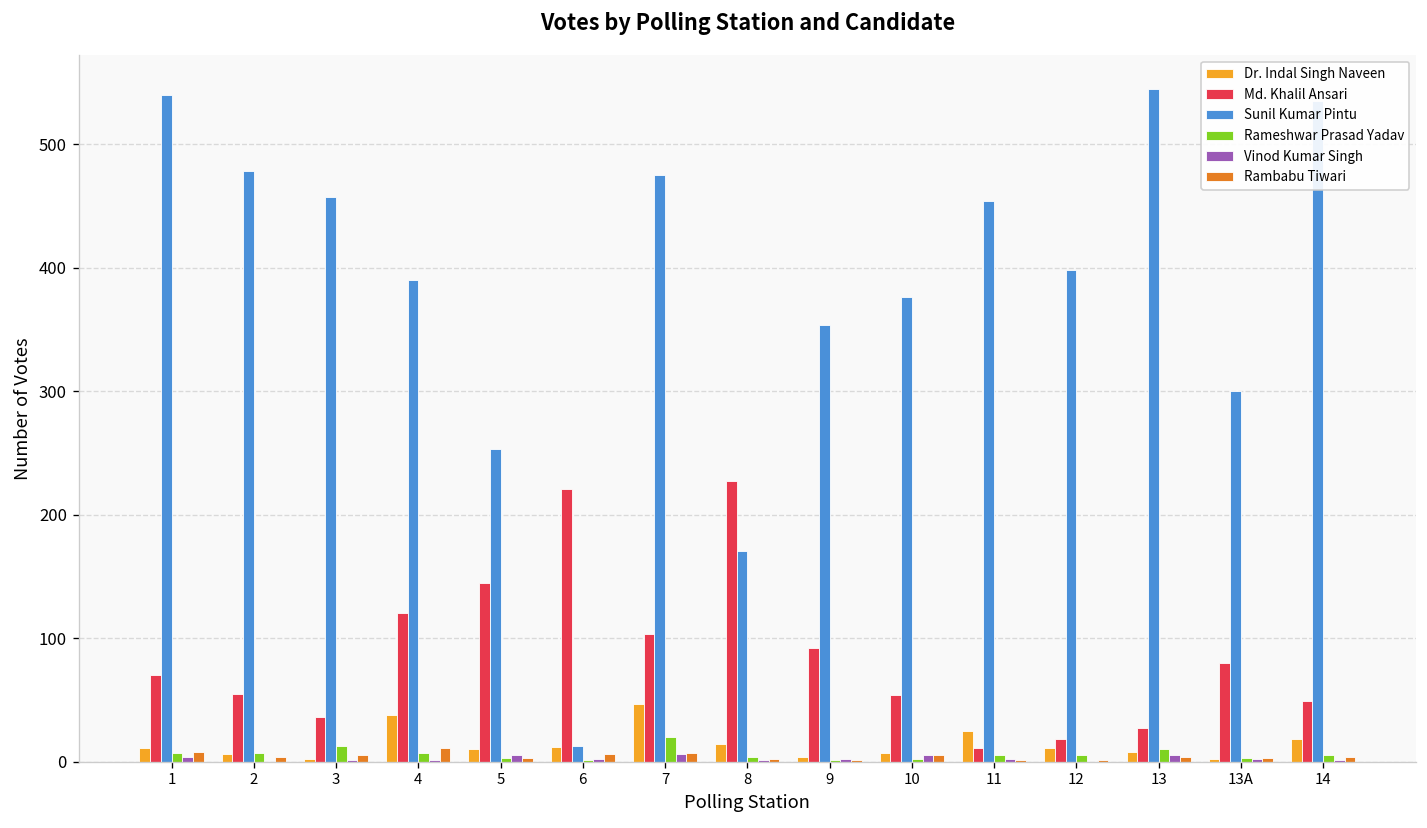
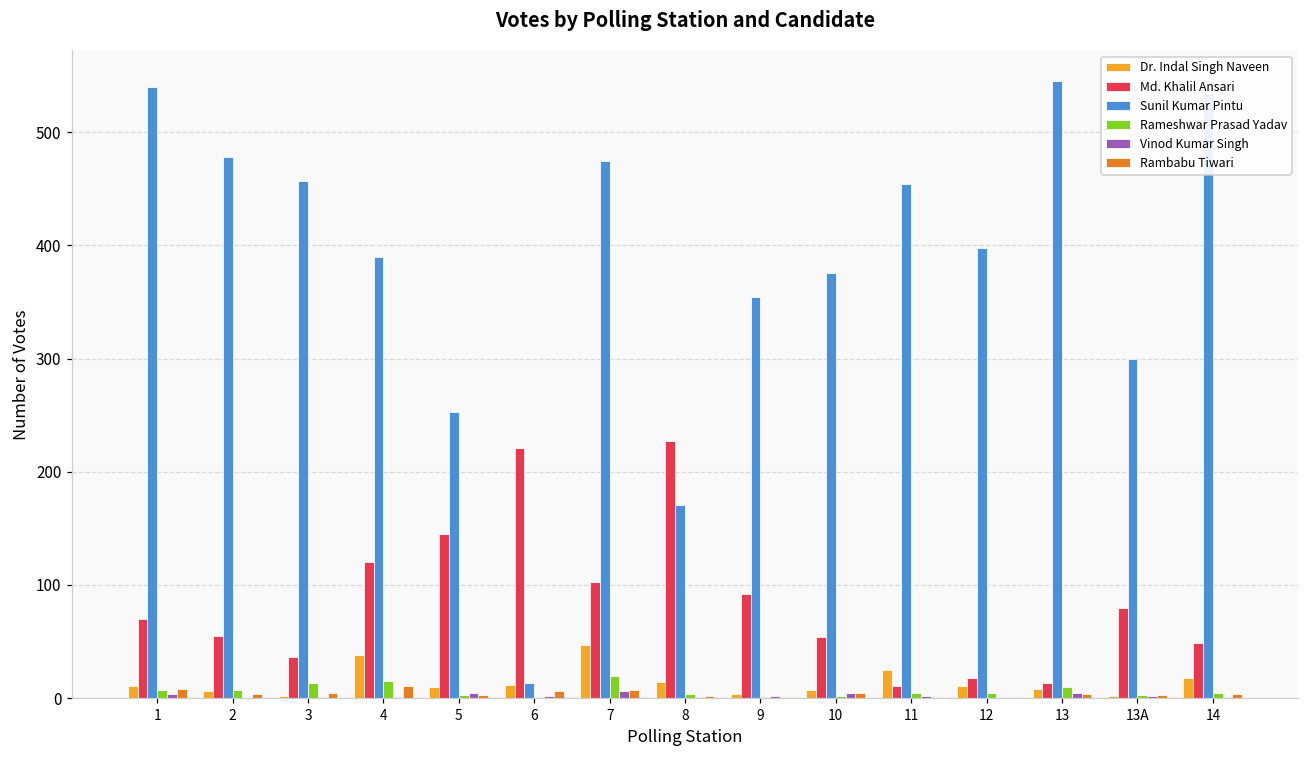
  {
    "Md. Khalil Ansari": {
      "1": 70,
      "2": 55,
      "3": 36,
      "4": 120,
      "5": 145,
      "6": 221,
      "7": 103,
      "8": 227,
      "9": 92,
      "10": 54,
      "11": 11,
      "12": 18,
-     "13": 27,
+     "13": 13,
      "13A": 80,
      "14": 49
    },
    "Sunil Kumar Pintu": {
      "1": 540,
      "2": 478,
      "3": 457,
      "4": 390,
      "5": 253,
      "6": 13,
      "7": 475,
      "8": 171,
      "9": 354,
      "10": 376,
      "11": 454,
      "12": 398,
      "13": 545,
      "13A": 300
    },
    "Rameshwar Prasad Yadav": {
      "1": 7,
      "2": 7,
      "3": 13,
-     "4": 7,
+     "4": 15,
      "5": 3,
      "7": 20,
      "8": 4,
      "11": 5,
      "12": 5,
      "13": 10,
      "13A": 3,
      "14": 5
    },
    "Vinod Kumar Singh": {
      "1": 4,
      "2": 0,
      "5": 5,
      "7": 6,
      "10": 5,
      "12": 0,
      "13": 5
    }
  }
